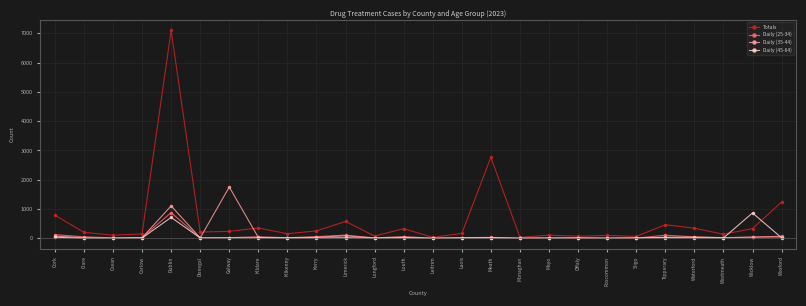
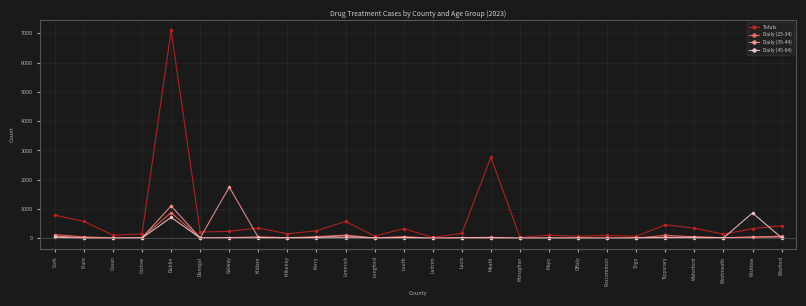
  {
    "Totals": {
      "Cork": 800,
-     "Clare": 200,
+     "Clare": 600,
      "Cavan": 100,
      "Carlow": 100,
      "Dublin": 7100,
      "Donegal": 200,
      "Galway": 200,
      "Kildare": 400,
      "Kilkenny": 200,
      "Kerry": 300,
      "Limerick": 600,
      "Louth": 300,
      "Laois": 200,
      "Meath": 2800,
      "Mayo": 100,
      "Roscommon": 100,
      "Tipperary": 500,
      "Waterford": 300,
      "Westmeath": 100,
      "Wicklow": 300,
-     "Wexford": 1200
+     "Wexford": 400
    },
    "Daily (25-34)": {
      "Dublin": 900
    },
    "Daily (35-44)": {
      "Dublin": 1100,
      "Galway": 1800
    },
    "Daily (45-64)": {
      "Dublin": 700,
      "Wicklow": 900
    }
  }
